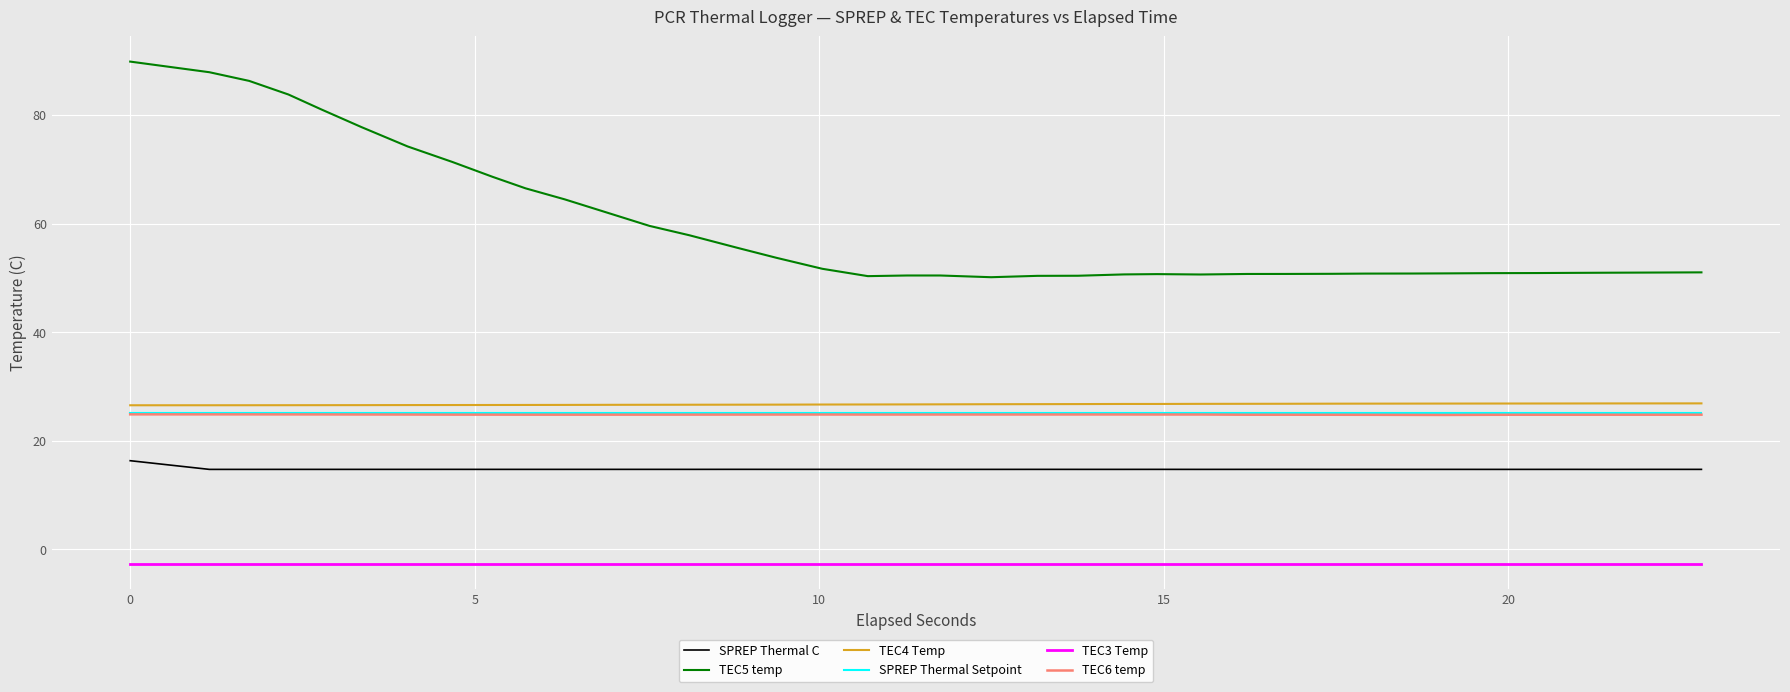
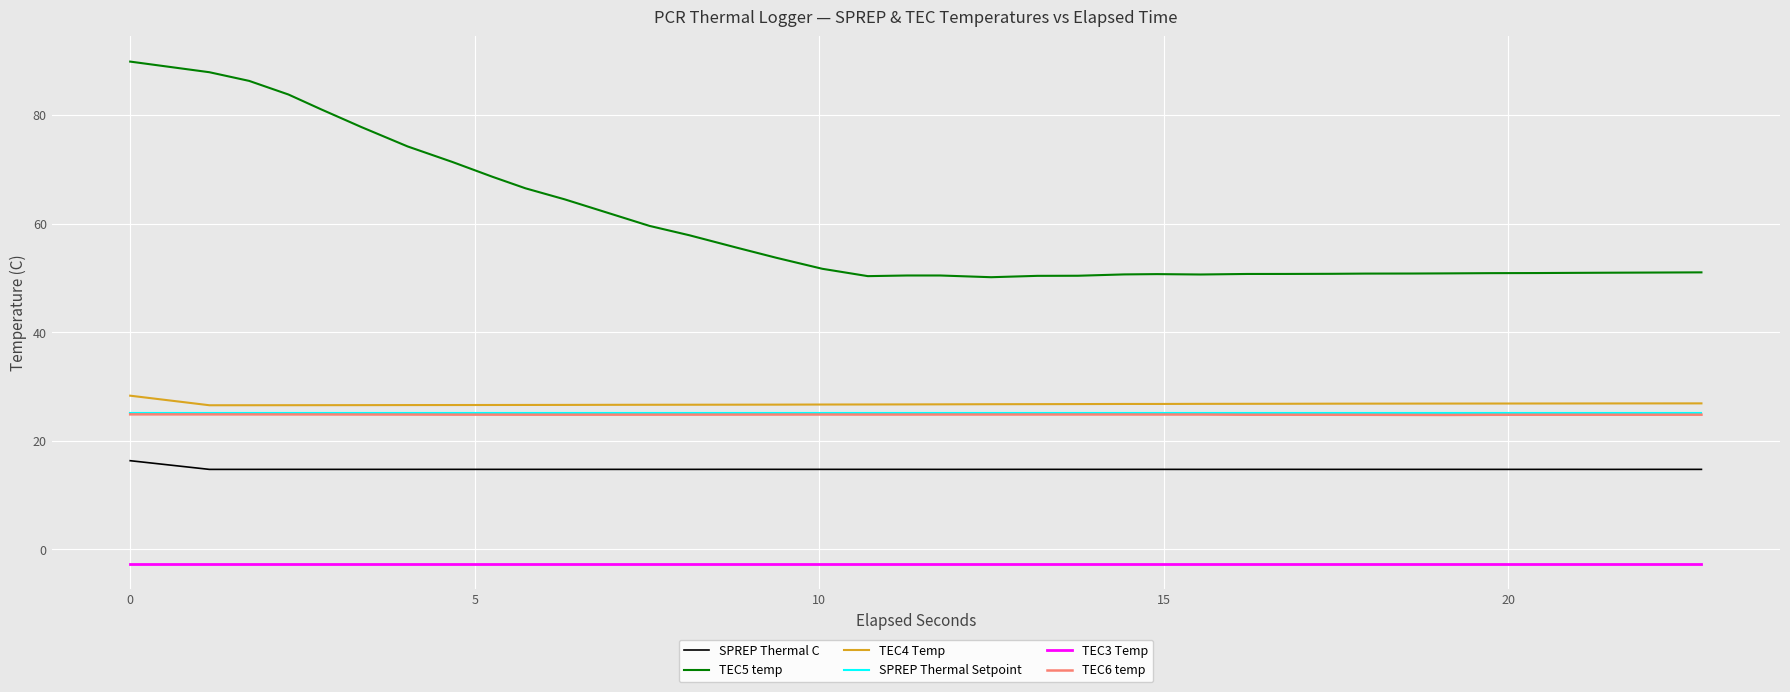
  {
    "SPREP Thermal C": {
      "0": 16
    },
    "TEC5 temp": {
      "0": 90
    },
    "TEC4 Temp": {
-     "0": 27
+     "0": 28
    },
    "TEC3 Temp": {
      "0": -3
    }
  }
